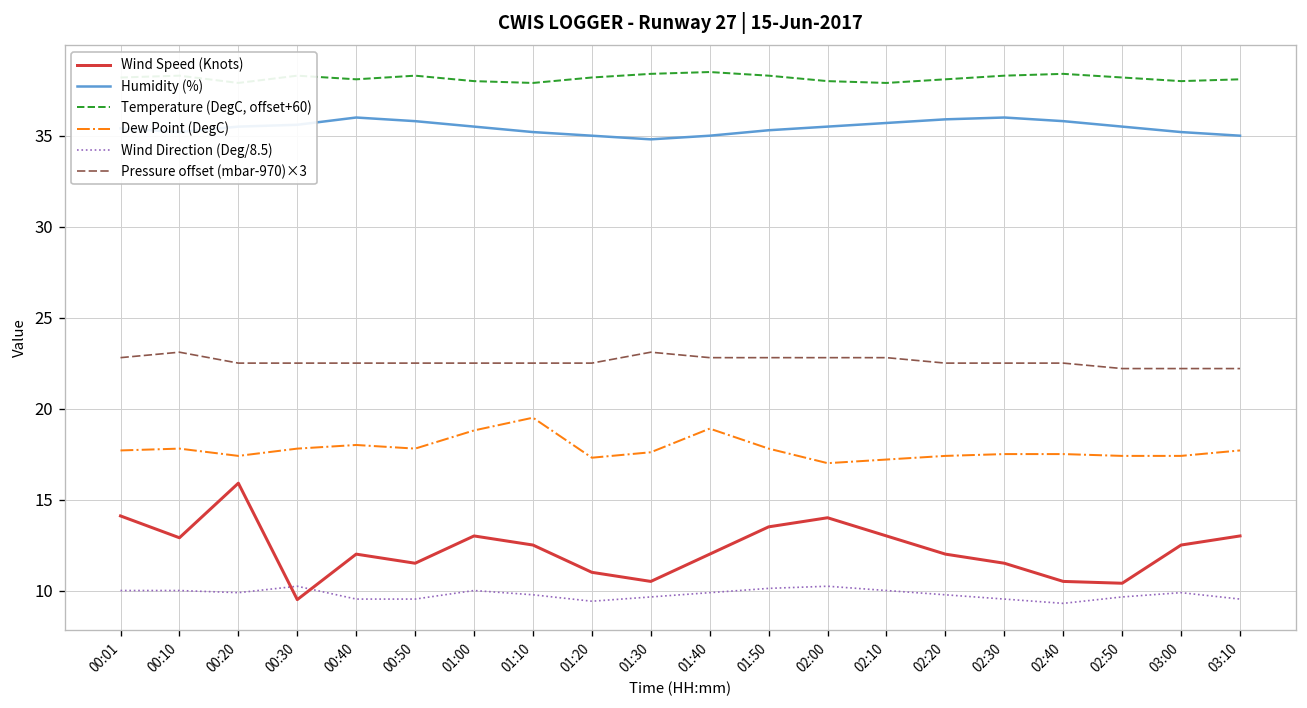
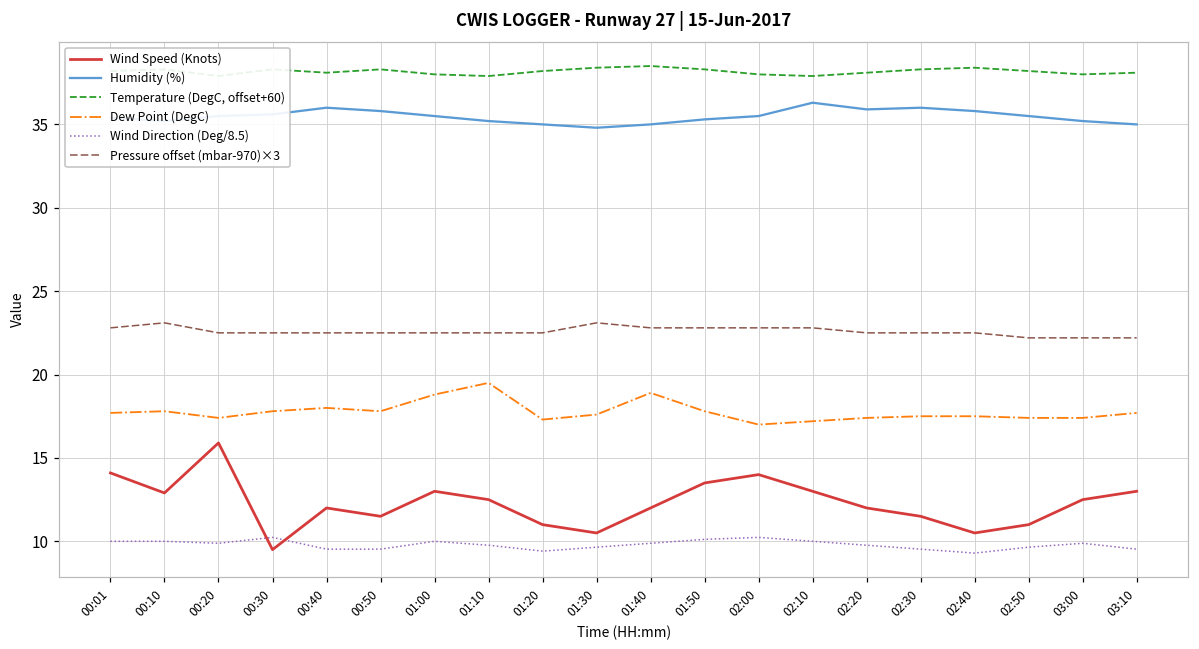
  {
    "Wind Speed (Knots)": {
      "00:01": 14.1,
      "00:10": 12.9,
      "00:20": 15.9,
      "00:30": 9.5,
      "00:40": 12.0,
      "00:50": 11.5,
      "01:00": 13.0,
      "01:10": 12.5,
      "01:20": 11.0,
      "01:30": 10.5,
      "01:40": 12.0,
      "01:50": 13.5,
      "02:00": 14.0,
      "02:10": 13.0,
      "02:20": 12.0,
      "02:30": 11.5,
      "02:40": 10.5,
-     "02:50": 10.4,
+     "02:50": 11.0,
      "03:00": 12.5,
      "03:10": 13.0
    },
    "Humidity (%)": {
      "00:40": 36.0,
      "00:50": 35.8,
      "01:00": 35.5,
      "01:10": 35.2,
      "01:20": 35.0,
      "01:30": 34.8,
      "01:40": 35.0,
      "01:50": 35.3,
      "02:00": 35.5,
-     "02:10": 35.7,
+     "02:10": 36.3,
      "02:20": 35.9,
      "02:30": 36.0,
      "02:40": 35.8,
      "02:50": 35.5,
      "03:00": 35.2,
      "03:10": 35.0
    },
    "Temperature (DegC, offset+60)": {
      "00:40": 38.1,
      "00:50": 38.3,
      "01:00": 38.0,
      "01:10": 37.9,
      "01:20": 38.2,
      "01:30": 38.4,
      "01:40": 38.5,
      "01:50": 38.3,
      "02:00": 38.0,
      "02:10": 37.9,
      "02:20": 38.1,
      "02:30": 38.3,
      "02:40": 38.4,
      "02:50": 38.2,
      "03:00": 38.0,
      "03:10": 38.1
    },
    "Dew Point (DegC)": {
      "00:01": 17.7,
      "00:10": 17.8,
      "00:20": 17.4,
      "00:30": 17.8,
      "00:40": 18.0,
      "00:50": 17.8,
      "01:00": 18.8,
      "01:10": 19.5,
      "01:20": 17.3,
      "01:30": 17.6,
      "01:40": 18.9,
      "01:50": 17.8,
      "02:00": 17.0,
      "02:10": 17.2,
      "02:20": 17.4,
      "02:30": 17.5,
      "02:40": 17.5,
      "02:50": 17.4,
      "03:00": 17.4,
      "03:10": 17.7
    },
    "Wind Direction (Deg/8.5)": {
      "00:01": 10.0,
      "00:10": 10.0,
      "00:20": 9.9,
      "00:30": 10.2,
      "00:40": 9.5,
      "00:50": 9.5,
      "01:00": 10.0,
      "01:10": 9.8,
      "01:20": 9.4,
      "01:30": 9.6,
      "01:40": 9.9,
      "01:50": 10.1,
      "02:00": 10.2,
      "02:10": 10.0,
      "02:20": 9.8,
      "02:30": 9.5,
      "02:40": 9.3,
      "02:50": 9.6,
      "03:00": 9.9,
      "03:10": 9.5
    },
    "Pressure offset (mbar-970)×3": {
      "00:01": 22.8,
      "00:10": 23.1,
      "00:20": 22.5,
      "00:30": 22.5,
      "00:40": 22.5,
      "00:50": 22.5,
      "01:00": 22.5,
      "01:10": 22.5,
      "01:20": 22.5,
      "01:30": 23.1,
      "01:40": 22.8,
      "01:50": 22.8,
      "02:00": 22.8,
      "02:10": 22.8,
      "02:20": 22.5,
      "02:30": 22.5,
      "02:40": 22.5,
      "02:50": 22.2,
      "03:00": 22.2,
      "03:10": 22.2
    }
  }
